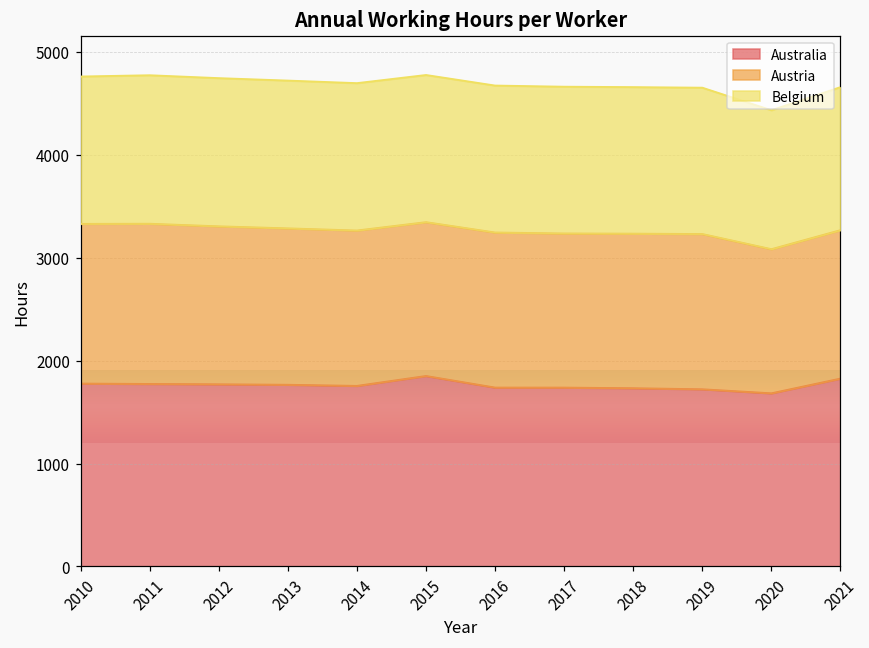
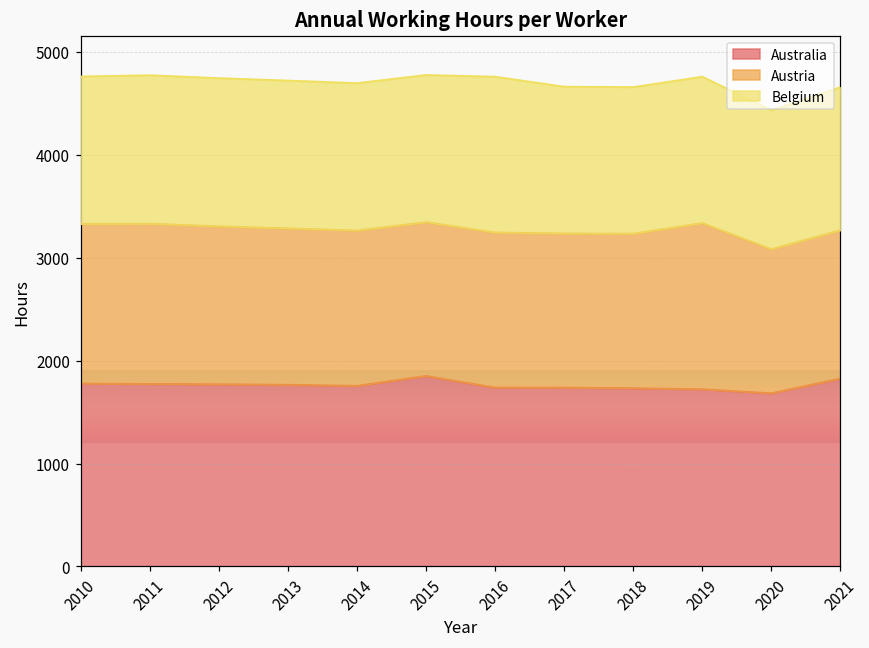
  {
    "Australia": {
      "2010": 1800,
      "2011": 1800,
      "2012": 1800,
      "2013": 1800,
      "2014": 1800,
      "2015": 1900,
      "2016": 1700,
      "2017": 1700,
      "2018": 1700,
      "2019": 1700,
      "2020": 1700,
      "2021": 1800
    },
    "Austria": {
      "2010": 1600,
      "2011": 1600,
      "2012": 1500,
      "2013": 1500,
      "2014": 1500,
      "2015": 1500,
      "2016": 1500,
      "2017": 1500,
      "2018": 1500,
-     "2019": 1500,
+     "2019": 1600,
      "2020": 1400,
      "2021": 1400
    },
    "Belgium": {
      "2010": 1400,
      "2011": 1400,
      "2012": 1400,
      "2013": 1400,
      "2014": 1400,
      "2015": 1400,
-     "2016": 1400,
+     "2016": 1500,
      "2017": 1400,
      "2018": 1400,
      "2019": 1400,
      "2021": 1400
    }
  }
